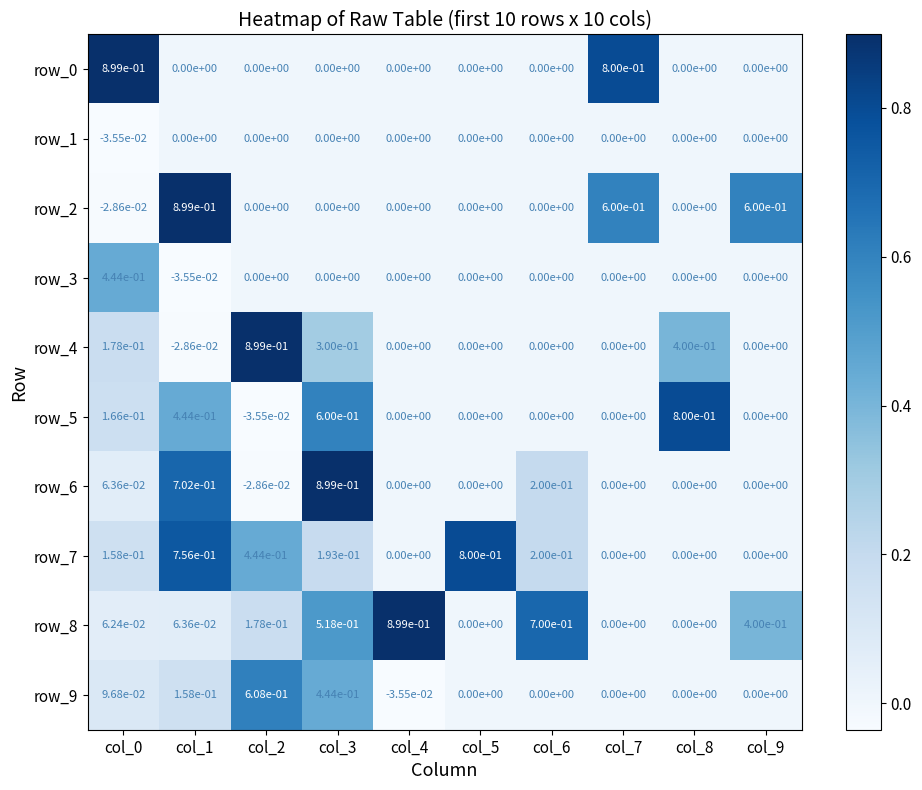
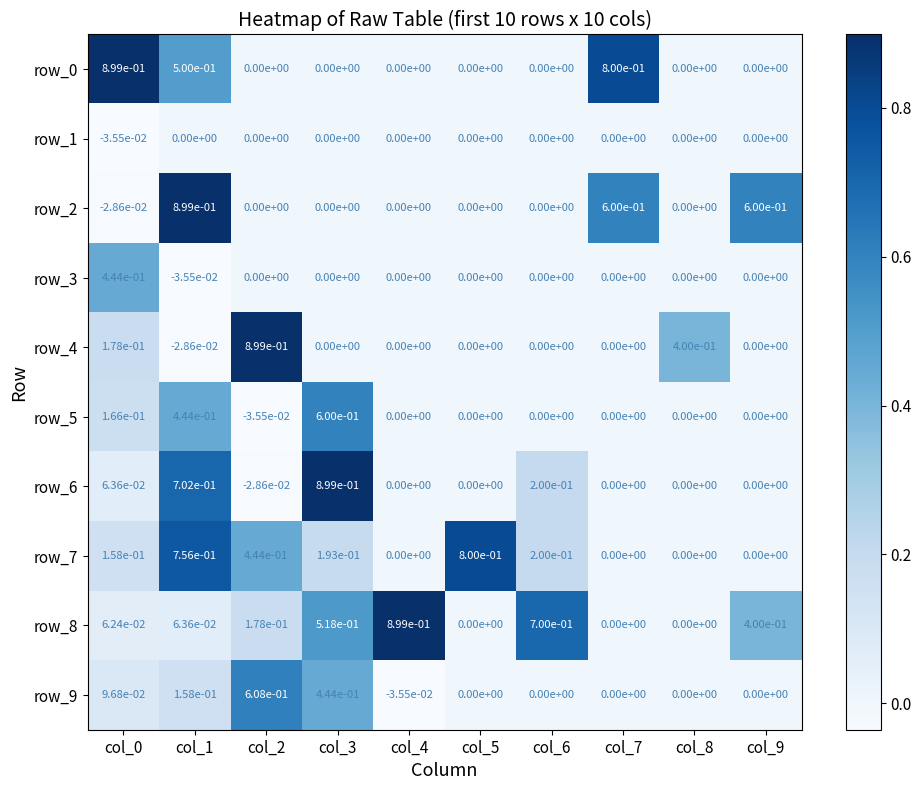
  {
    "row_0": {
      "col_0": "8.99e-01",
-     "col_1": "0.00e+00",
+     "col_1": "5.00e-01",
      "col_2": "0.00e+00",
      "col_3": "0.00e+00",
      "col_4": "0.00e+00",
      "col_5": "0.00e+00",
      "col_6": "0.00e+00",
      "col_7": "8.00e-01",
      "col_8": "0.00e+00",
      "col_9": "0.00e+00"
    },
    "row_1": {
      "col_0": "-3.55e-02",
      "col_1": "0.00e+00",
      "col_2": "0.00e+00",
      "col_3": "0.00e+00",
      "col_4": "0.00e+00",
      "col_5": "0.00e+00",
      "col_6": "0.00e+00",
      "col_7": "0.00e+00",
      "col_8": "0.00e+00",
      "col_9": "0.00e+00"
    },
    "row_2": {
      "col_0": "-2.86e-02",
      "col_1": "8.99e-01",
      "col_2": "0.00e+00",
      "col_3": "0.00e+00",
      "col_4": "0.00e+00",
      "col_5": "0.00e+00",
      "col_6": "0.00e+00",
      "col_7": "6.00e-01",
      "col_8": "0.00e+00",
      "col_9": "6.00e-01"
    },
    "row_3": {
      "col_1": "-3.55e-02",
      "col_2": "0.00e+00",
      "col_3": "0.00e+00",
      "col_4": "0.00e+00",
      "col_5": "0.00e+00",
      "col_6": "0.00e+00",
      "col_7": "0.00e+00",
      "col_8": "0.00e+00",
      "col_9": "0.00e+00"
    },
    "row_4": {
      "col_0": "1.78e-01",
      "col_1": "-2.86e-02",
      "col_2": "8.99e-01",
-     "col_3": "3.00e-01",
+     "col_3": "0.00e+00",
      "col_4": "0.00e+00",
      "col_5": "0.00e+00",
      "col_6": "0.00e+00",
      "col_7": "0.00e+00",
      "col_8": "4.00e-01",
      "col_9": "0.00e+00"
    },
    "row_5": {
      "col_0": "1.66e-01",
      "col_2": "-3.55e-02",
      "col_3": "6.00e-01",
      "col_4": "0.00e+00",
      "col_5": "0.00e+00",
      "col_6": "0.00e+00",
      "col_7": "0.00e+00",
-     "col_8": "8.00e-01",
+     "col_8": "0.00e+00",
      "col_9": "0.00e+00"
    },
    "row_6": {
      "col_0": "6.36e-02",
      "col_1": "7.02e-01",
      "col_2": "-2.86e-02",
      "col_3": "8.99e-01",
      "col_4": "0.00e+00",
      "col_5": "0.00e+00",
      "col_6": "2.00e-01",
      "col_7": "0.00e+00",
      "col_8": "0.00e+00",
      "col_9": "0.00e+00"
    },
    "row_7": {
      "col_0": "1.58e-01",
      "col_1": "7.56e-01",
      "col_3": "1.93e-01",
      "col_4": "0.00e+00",
      "col_5": "8.00e-01",
      "col_6": "2.00e-01",
      "col_7": "0.00e+00",
      "col_8": "0.00e+00",
      "col_9": "0.00e+00"
    },
    "row_8": {
      "col_0": "6.24e-02",
      "col_1": "6.36e-02",
      "col_2": "1.78e-01",
      "col_3": "5.18e-01",
      "col_4": "8.99e-01",
      "col_5": "0.00e+00",
      "col_6": "7.00e-01",
      "col_7": "0.00e+00",
      "col_8": "0.00e+00",
      "col_9": "4.00e-01"
    },
    "row_9": {
      "col_0": "9.68e-02",
      "col_1": "1.58e-01",
      "col_2": "6.08e-01",
      "col_4": "-3.55e-02",
      "col_5": "0.00e+00",
      "col_6": "0.00e+00",
      "col_7": "0.00e+00",
      "col_8": "0.00e+00",
      "col_9": "0.00e+00"
    }
  }
